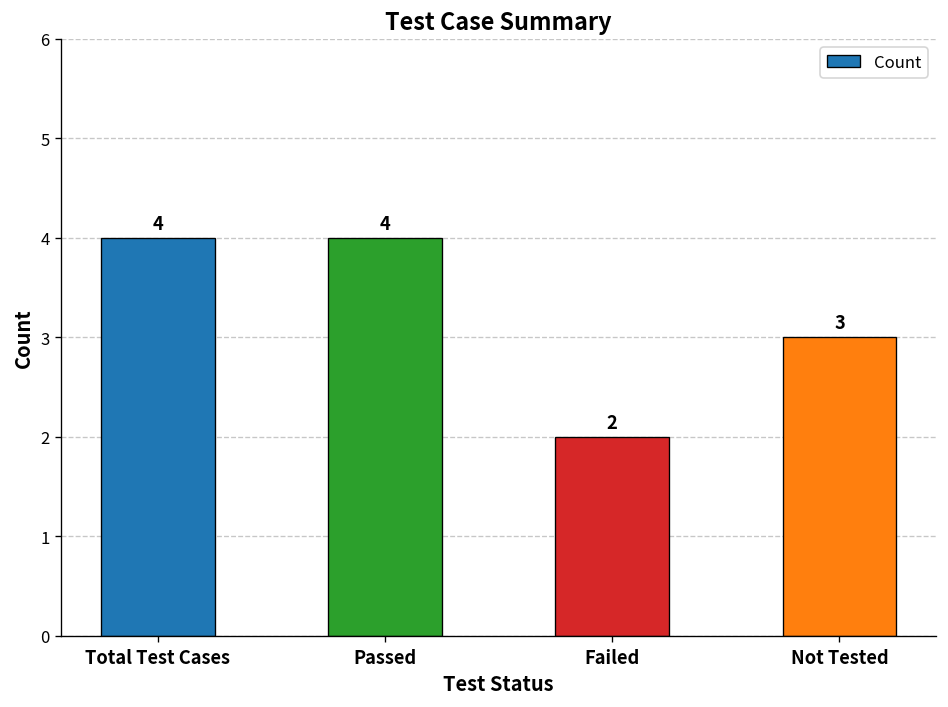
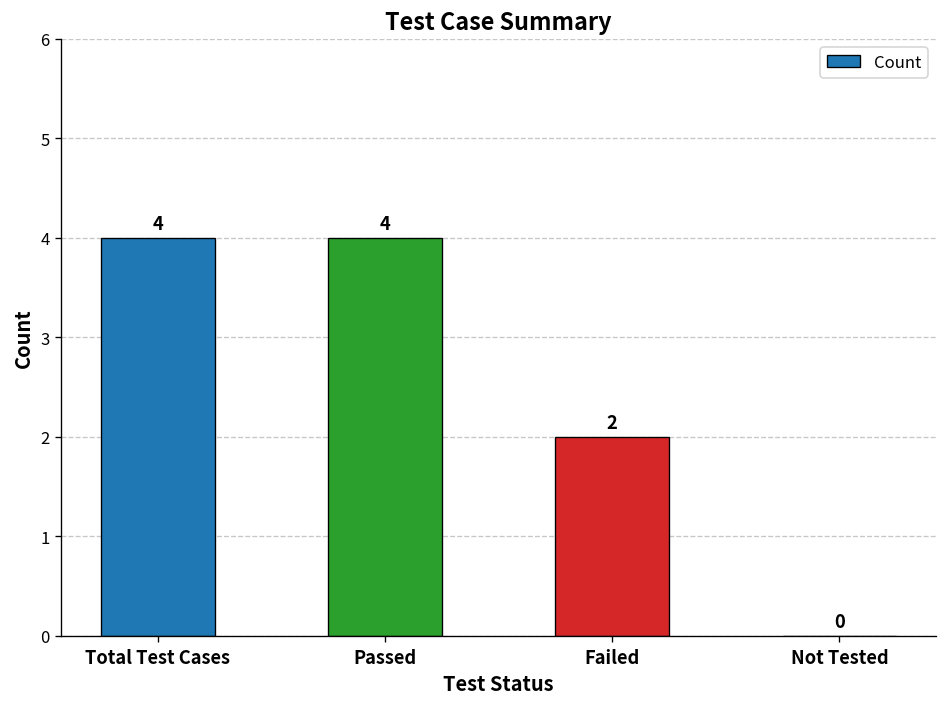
  {
    "Total Test Cases": 4,
    "Passed": 4,
    "Failed": 2,
-   "Not Tested": 3
+   "Not Tested": 0
  }
